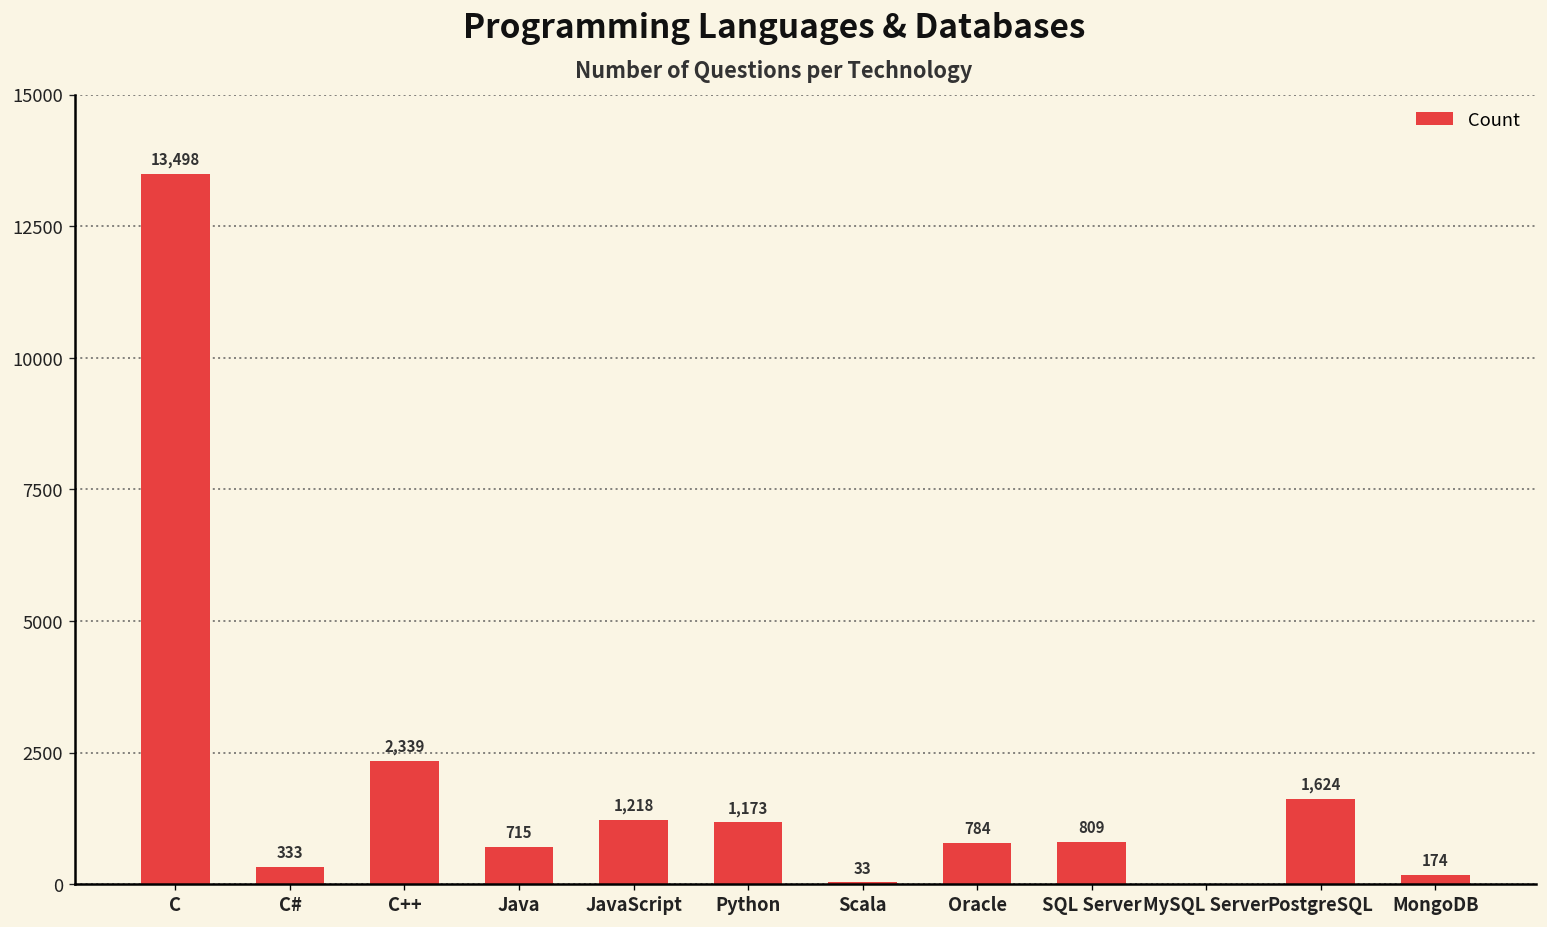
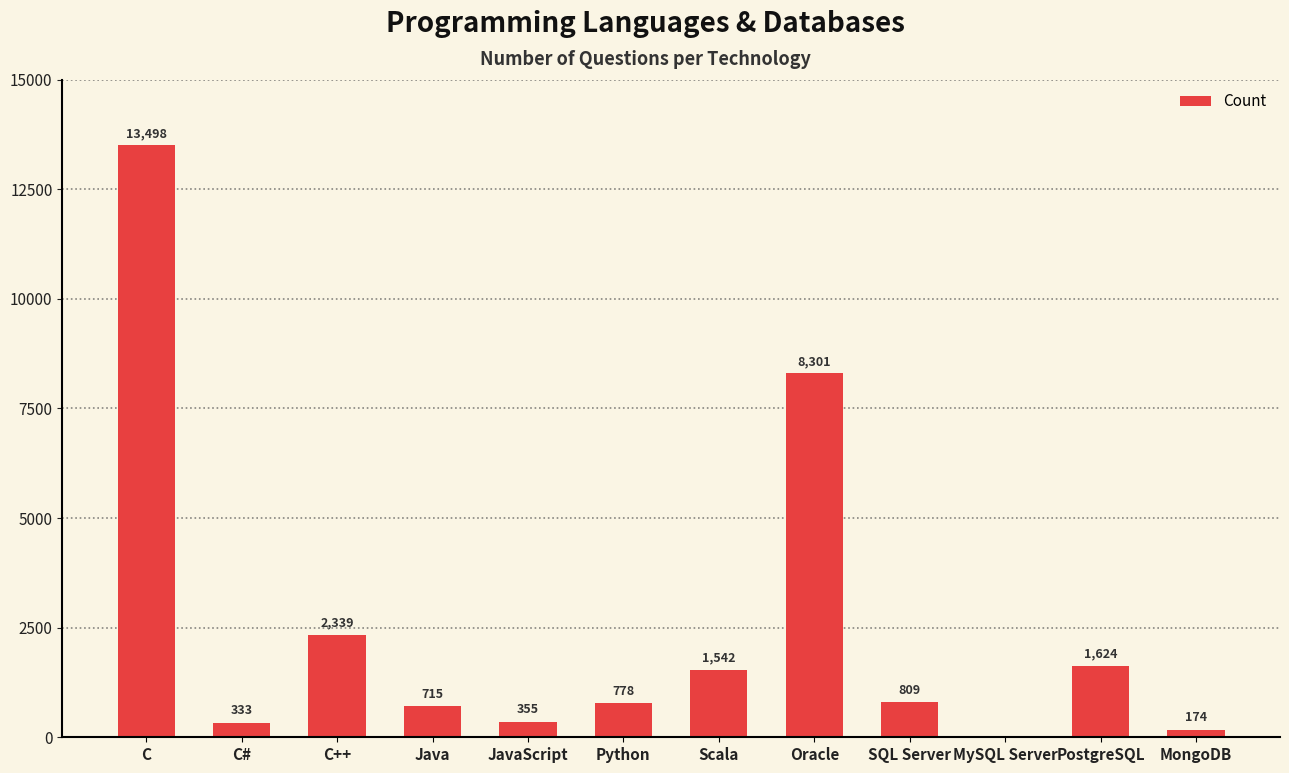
  {
    "C": "13,498",
    "C#": "333",
    "C++": "2,339",
    "Java": "715",
-   "JavaScript": "1,218",
-   "Python": "1,173",
-   "Scala": "33",
-   "Oracle": "784",
+   "JavaScript": "355",
+   "Python": "778",
+   "Scala": "1,542",
+   "Oracle": "8,301",
    "SQL Server": "809",
    "PostgreSQL": "1,624",
    "MongoDB": "174"
  }
